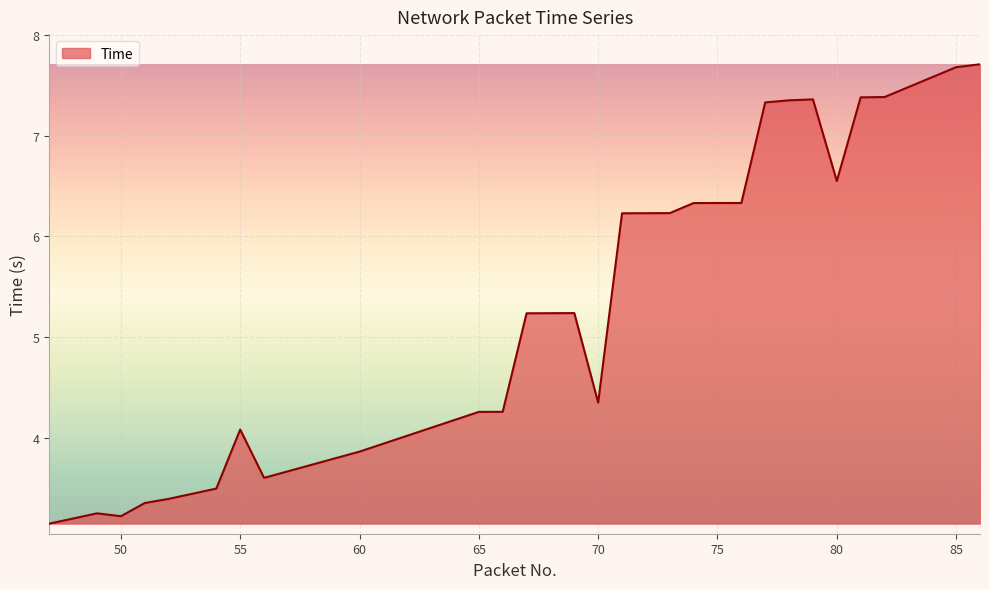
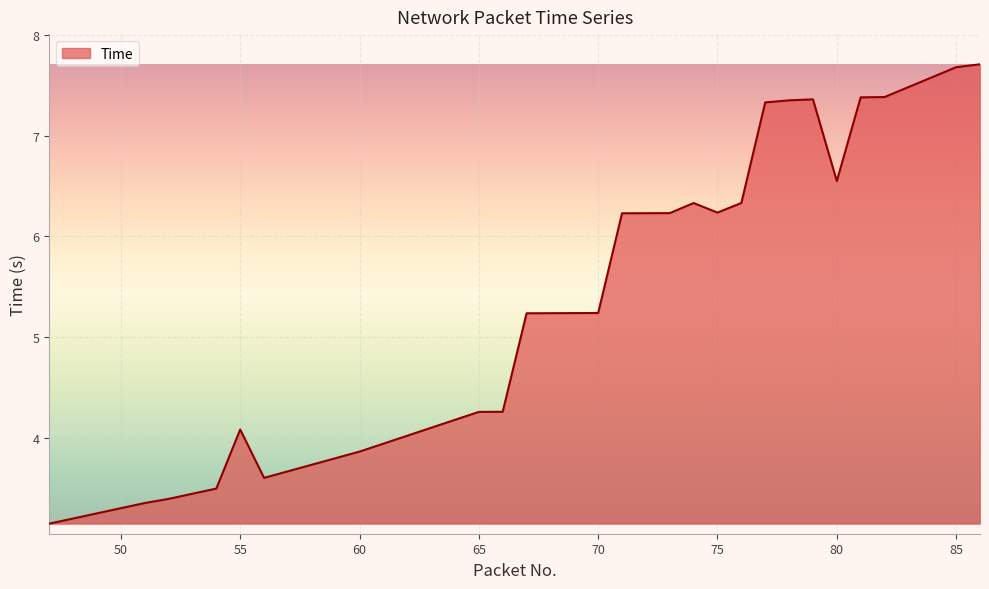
  {
-   "50": 3.22,
+   "50": 3.30,
    "55": 4.08,
    "60": 3.86,
    "65": 4.26,
-   "70": 4.35,
-   "75": 6.33,
+   "70": 5.24,
+   "75": 6.24,
    "80": 6.55,
    "85": 7.68
  }
